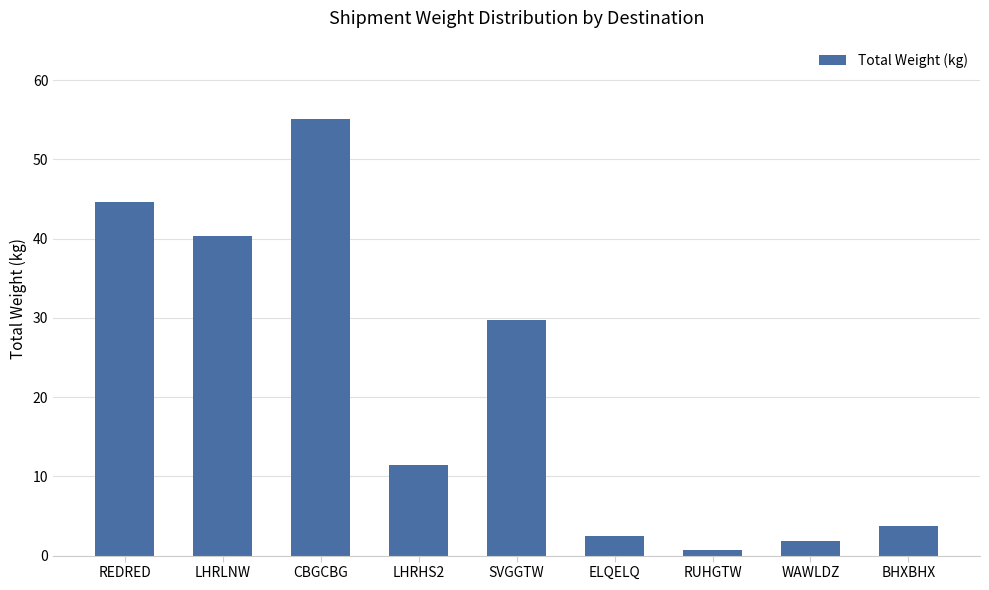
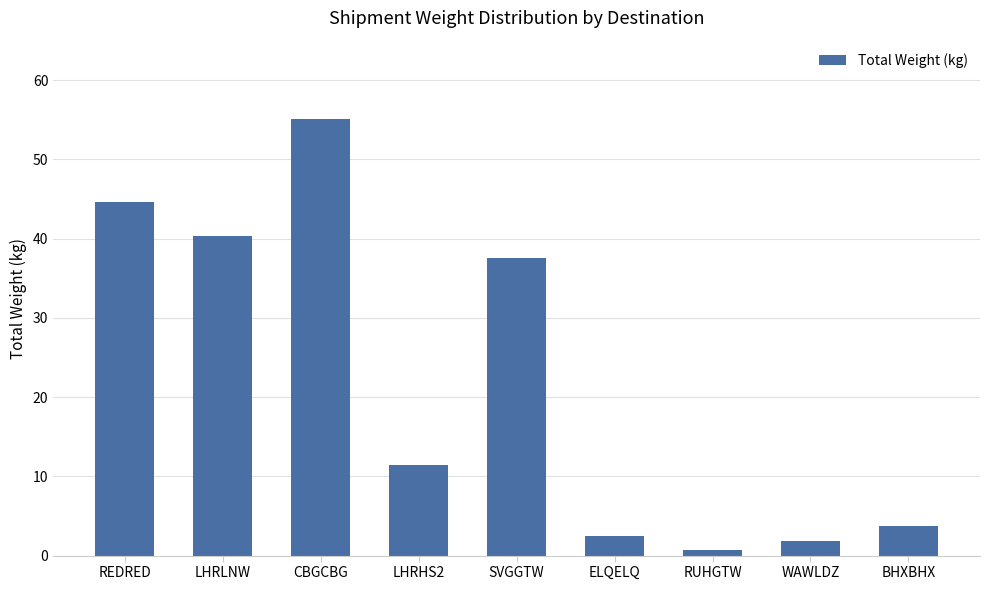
  {
    "REDRED": 45,
    "LHRLNW": 40,
    "CBGCBG": 55,
    "LHRHS2": 11,
-   "SVGGTW": 30,
+   "SVGGTW": 38,
    "ELQELQ": 2,
    "RUHGTW": 1,
    "WAWLDZ": 2,
    "BHXBHX": 4
  }
